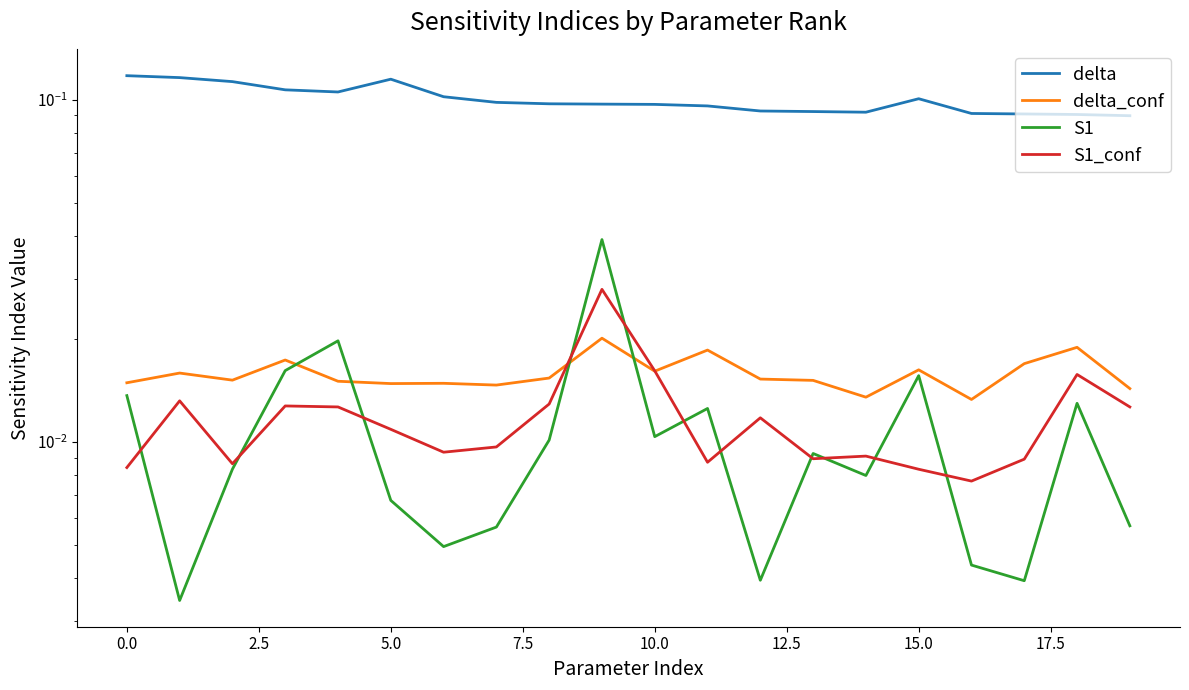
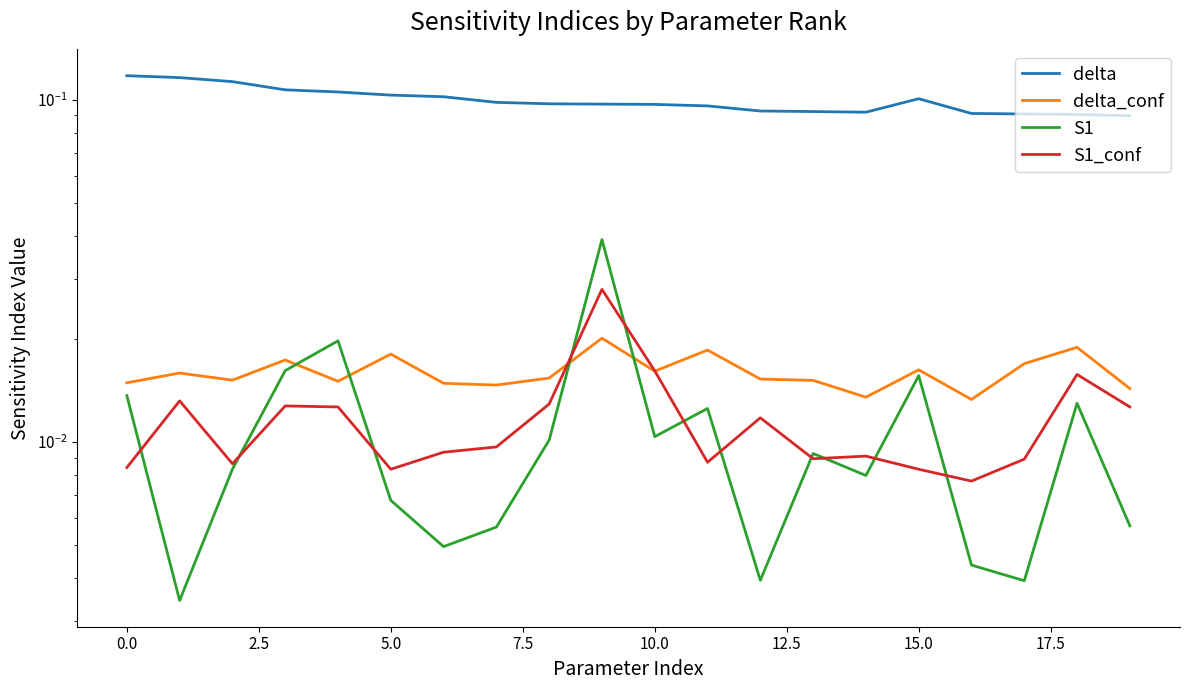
  {
    "delta": {
      "0.0": 0.117,
-     "5.0": 0.115,
+     "5.0": 0.103,
      "10.0": 0.097,
      "15.0": 0.101
    },
    "delta_conf": {
      "0.0": 0.015,
-     "5.0": 0.0148,
+     "5.0": 0.018,
      "15.0": 0.016
    },
    "S1": {
      "0.0": 0.0137,
      "5.0": 0.0068,
      "10.0": 0.0104,
      "15.0": 0.016
    },
    "S1_conf": {
      "0.0": 0.0084,
-     "5.0": 0.0109,
+     "5.0": 0.0083,
      "15.0": 0.0083
    }
  }
